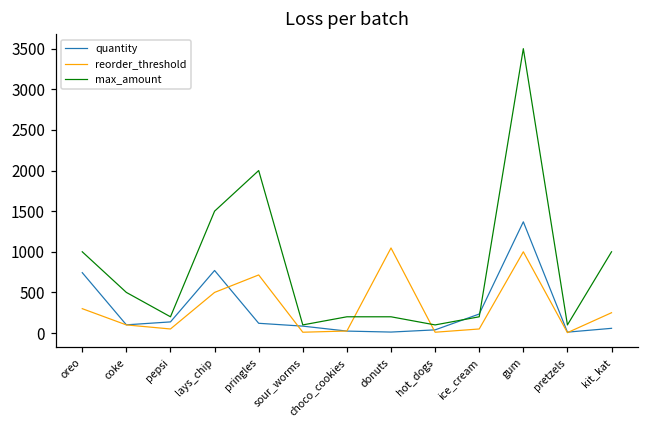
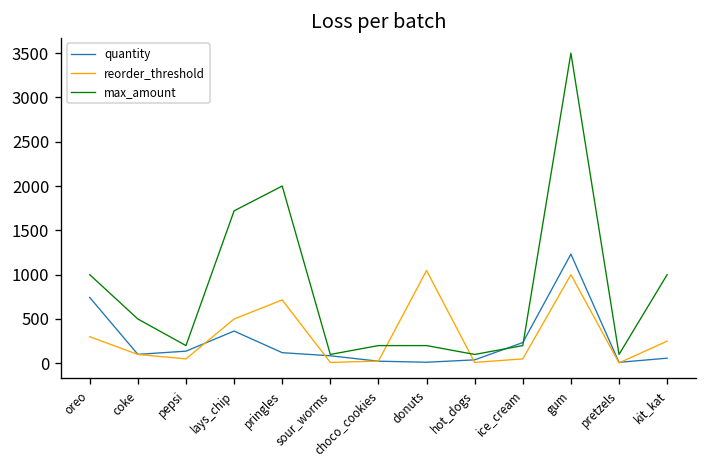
  {
    "quantity": {
      "oreo": 700,
      "pepsi": 100,
-     "lays_chip": 800,
+     "lays_chip": 400,
      "pringles": 100,
      "donuts": 0,
-     "gum": 1400,
+     "gum": 1200,
      "kit_kat": 100
    },
    "reorder_threshold": {
      "oreo": 300,
      "pepsi": 100,
      "lays_chip": 500,
      "pringles": 700,
      "sour_worms": 0,
      "donuts": 1000,
      "ice_cream": 100,
      "gum": 1000,
      "kit_kat": 300
    },
    "max_amount": {
      "oreo": 1000,
      "coke": 500,
      "pepsi": 200,
-     "lays_chip": 1500,
+     "lays_chip": 1700,
      "pringles": 2000,
      "choco_cookies": 200,
      "donuts": 200,
      "hot_dogs": 100,
      "gum": 3500,
      "pretzels": 100,
      "kit_kat": 1000
    }
  }
